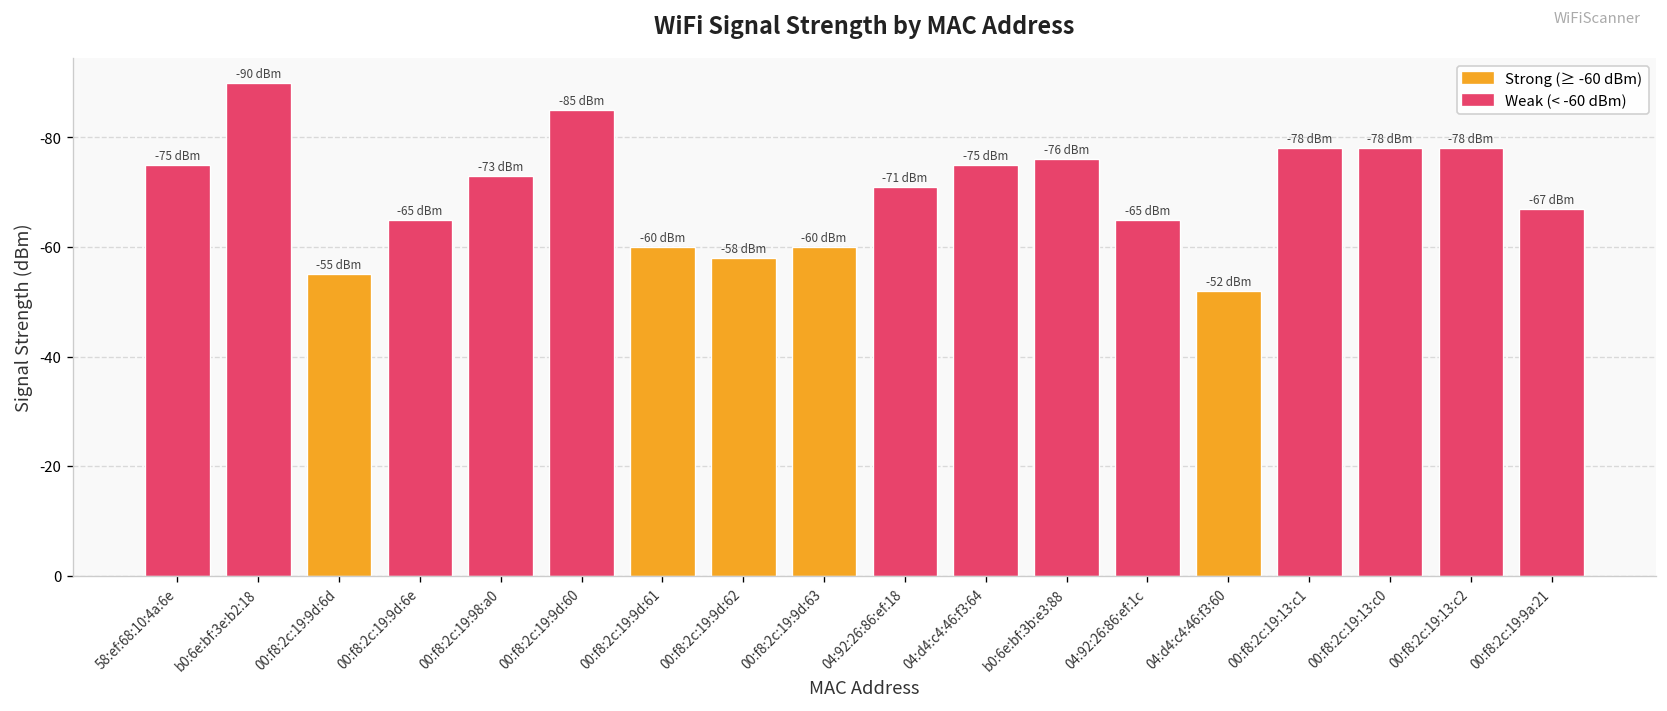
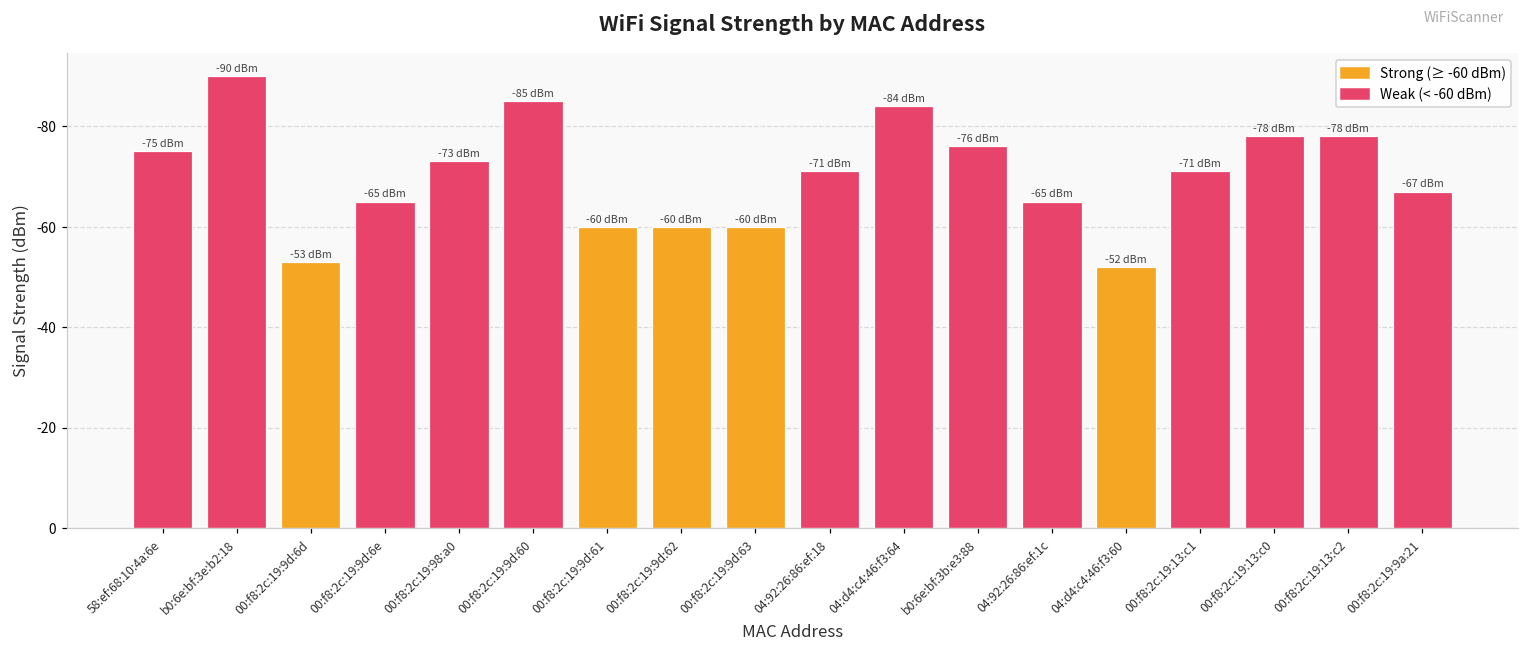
  {
-   "00:f8:2c:19:9d:6d": -55,
-   "00:f8:2c:19:9d:62": -58,
-   "04:d4:c4:46:f3:64": -75,
-   "00:f8:2c:19:13:c1": -78
+   "00:f8:2c:19:9d:6d": -53,
+   "00:f8:2c:19:9d:62": -60,
+   "04:d4:c4:46:f3:64": -84,
+   "00:f8:2c:19:13:c1": -71
  }
